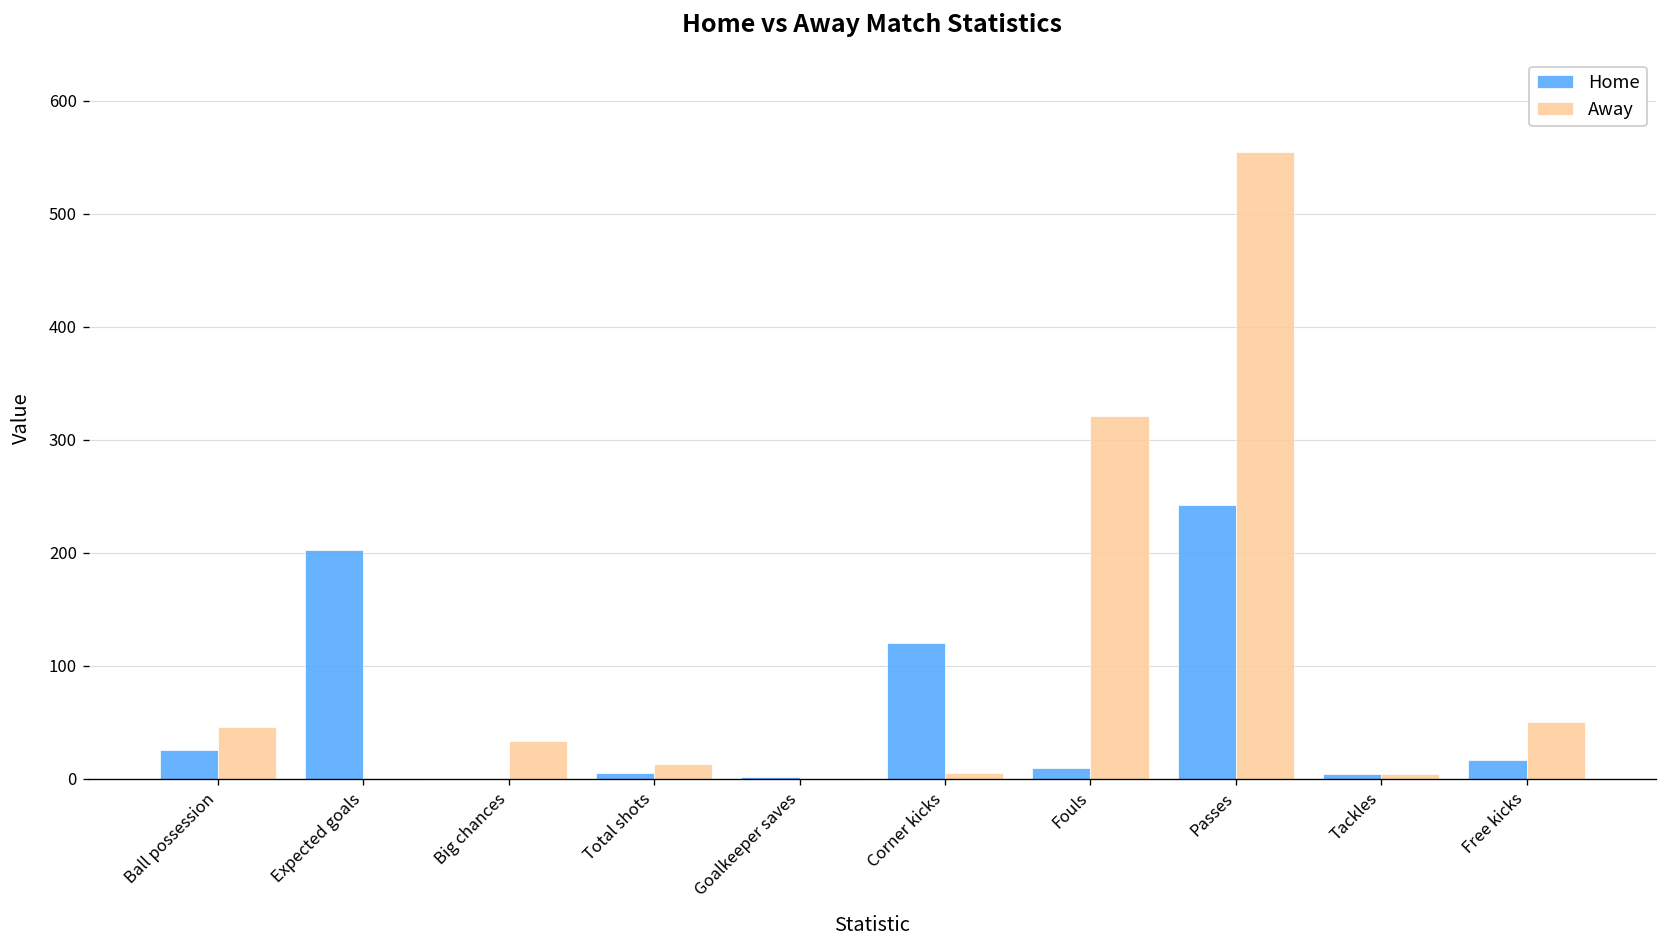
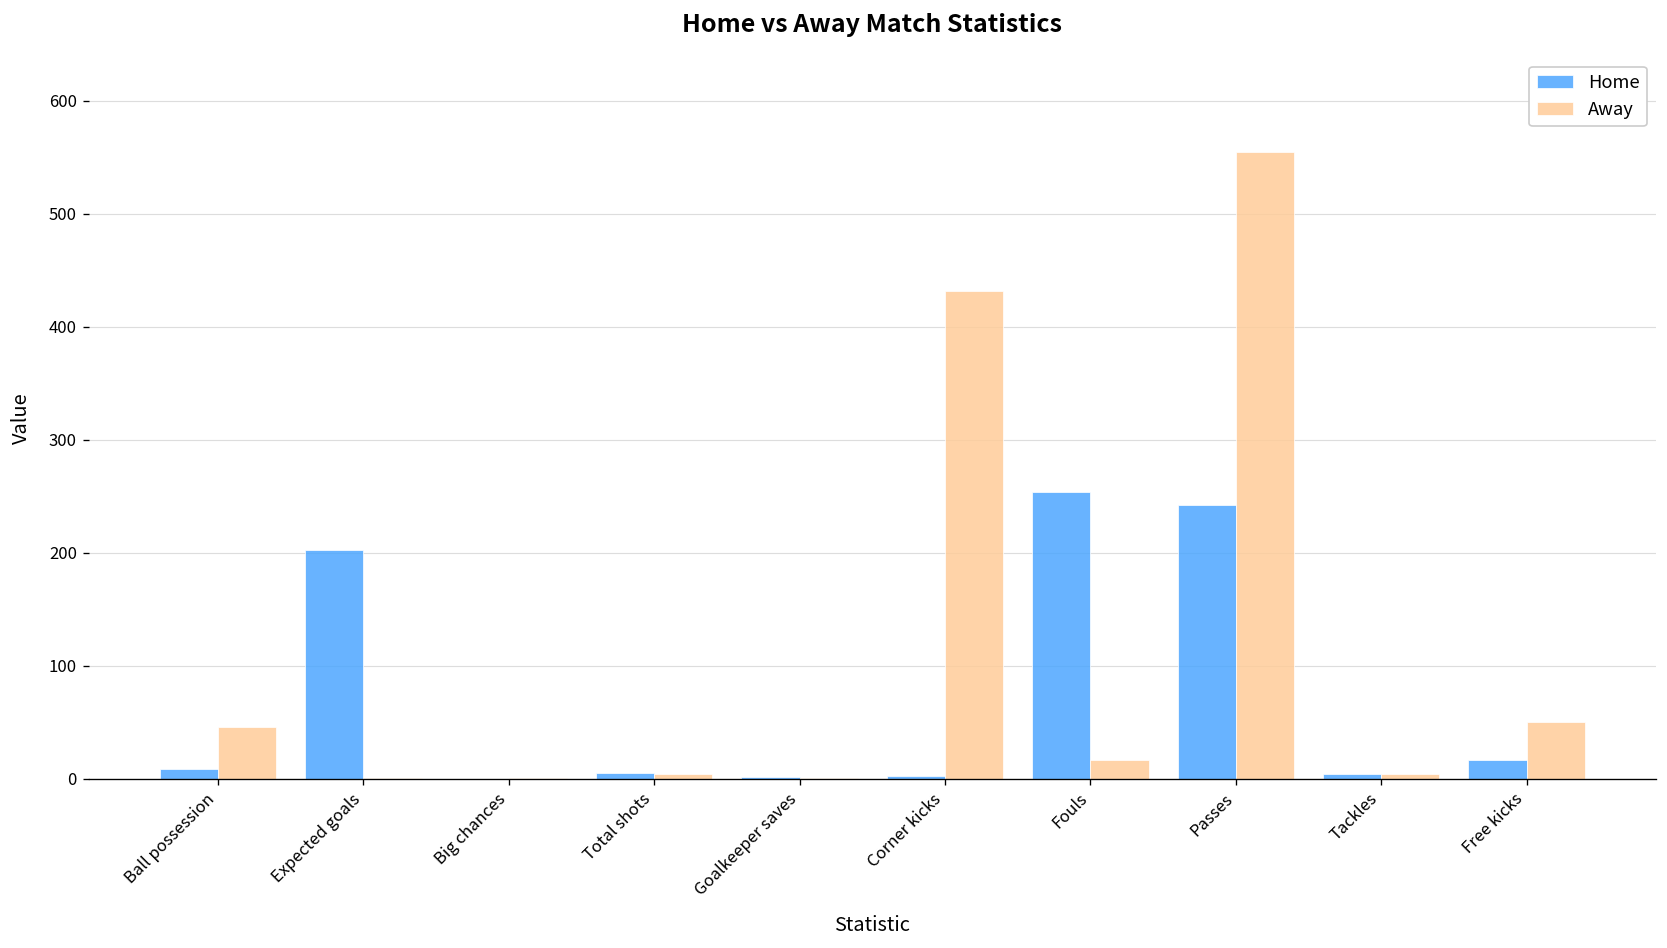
  {
    "Home": {
-     "Ball possession": 30,
+     "Ball possession": 10,
      "Expected goals": 200,
      "Big chances": 0,
      "Total shots": 10,
-     "Corner kicks": 120,
-     "Fouls": 10,
+     "Corner kicks": 0,
+     "Fouls": 250,
      "Passes": 240,
      "Tackles": 0,
      "Free kicks": 20
    },
    "Away": {
      "Ball possession": 50,
-     "Big chances": 30,
-     "Total shots": 10,
-     "Corner kicks": 10,
-     "Fouls": 320,
+     "Big chances": 0,
+     "Total shots": 0,
+     "Corner kicks": 430,
+     "Fouls": 20,
      "Passes": 560,
      "Tackles": 0,
      "Free kicks": 50
    }
  }
